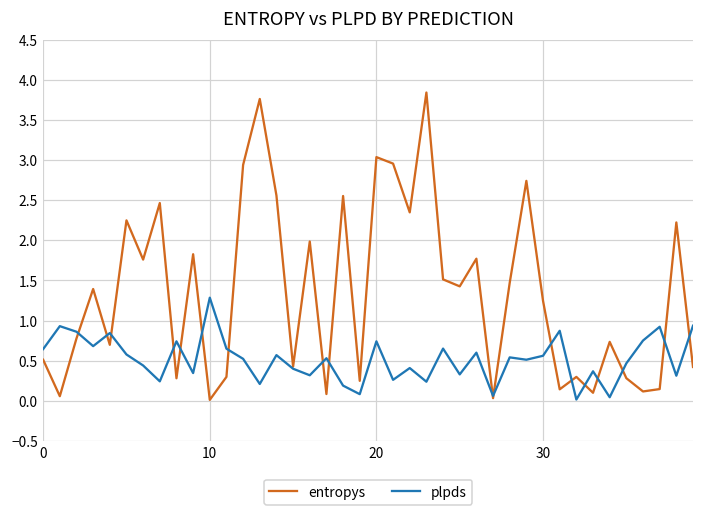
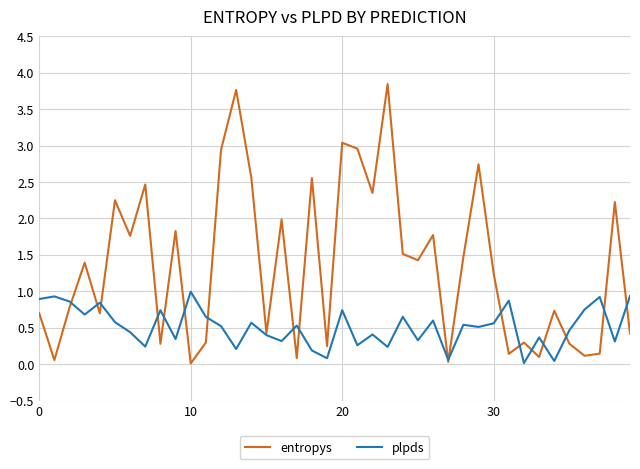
  {
    "entropys": {
-     "0": 0.5,
+     "0": 0.7,
      "10": 0.0,
      "20": 3.0,
      "30": 1.2
    },
    "plpds": {
-     "0": 0.6,
-     "10": 1.3,
+     "0": 0.9,
+     "10": 1.0,
      "20": 0.7,
      "30": 0.6
    }
  }
